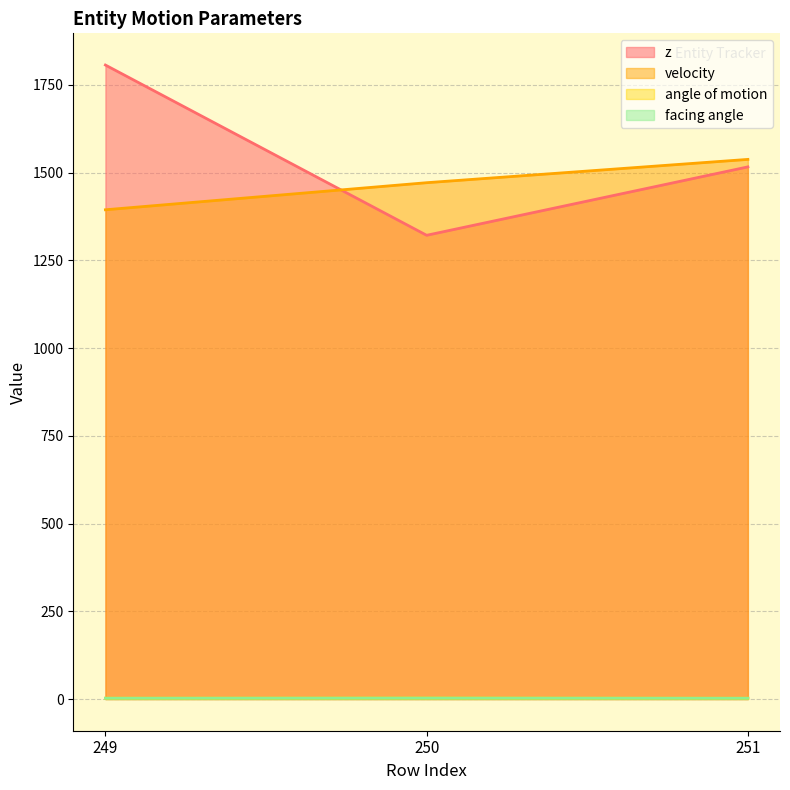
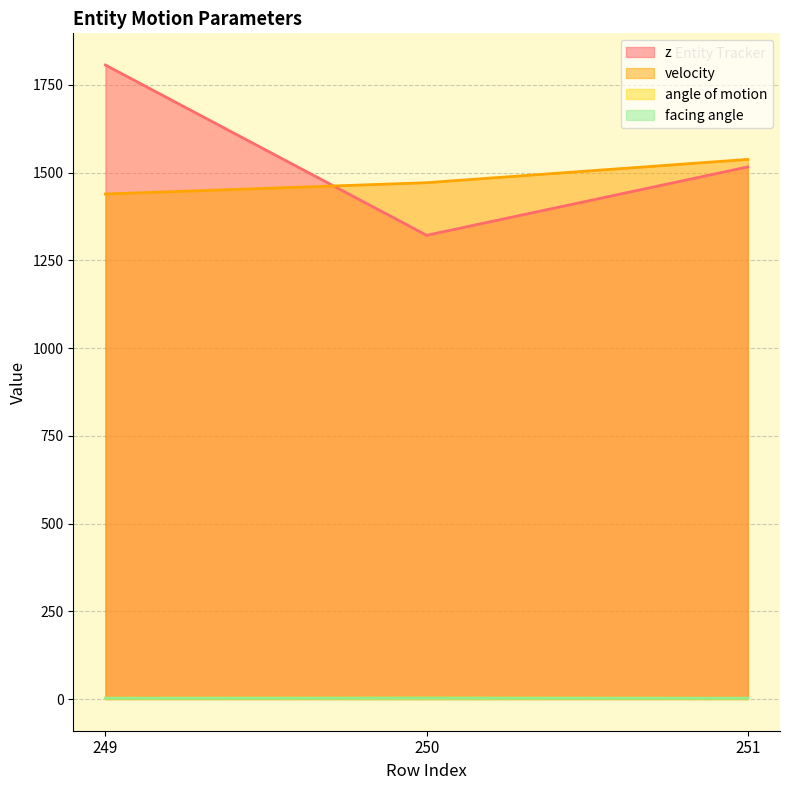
  {
    "z": {
      "249": 1810,
      "250": 1320,
      "251": 1520
    },
    "velocity": {
-     "249": 1390,
+     "249": 1440,
      "250": 1470,
      "251": 1540
    },
    "facing angle": {
      "249": 0,
      "250": 0,
      "251": 0
    }
  }
